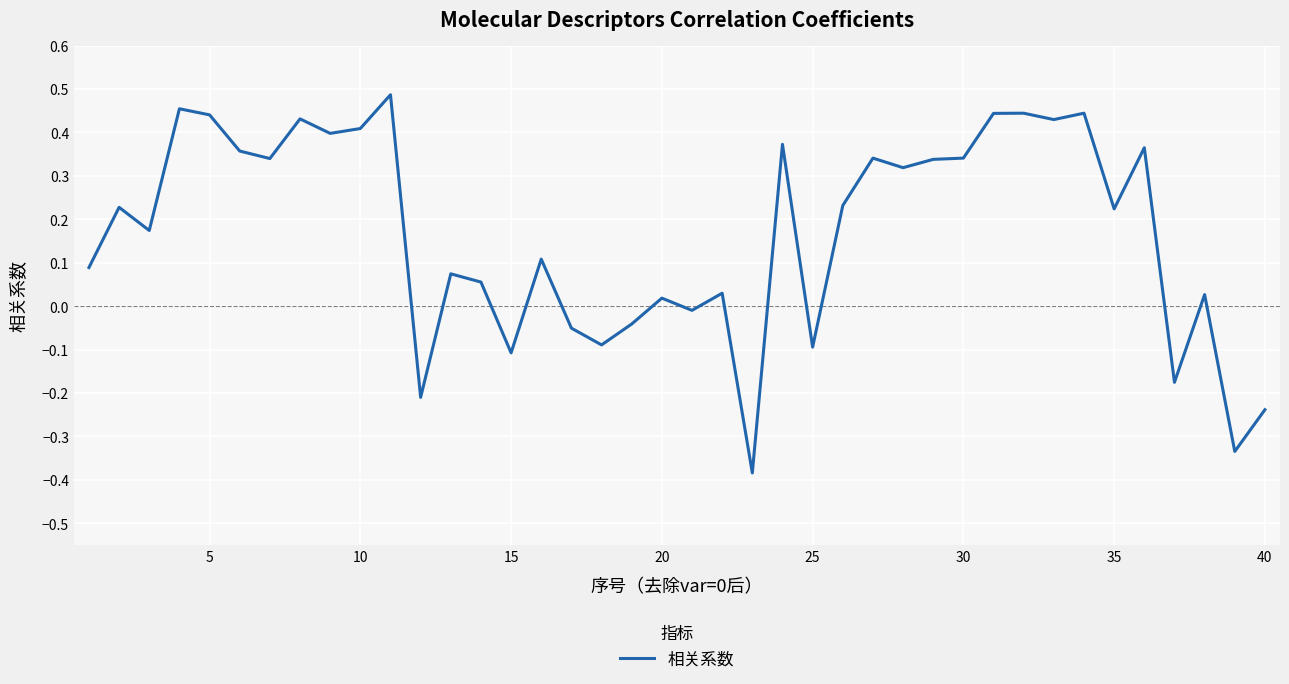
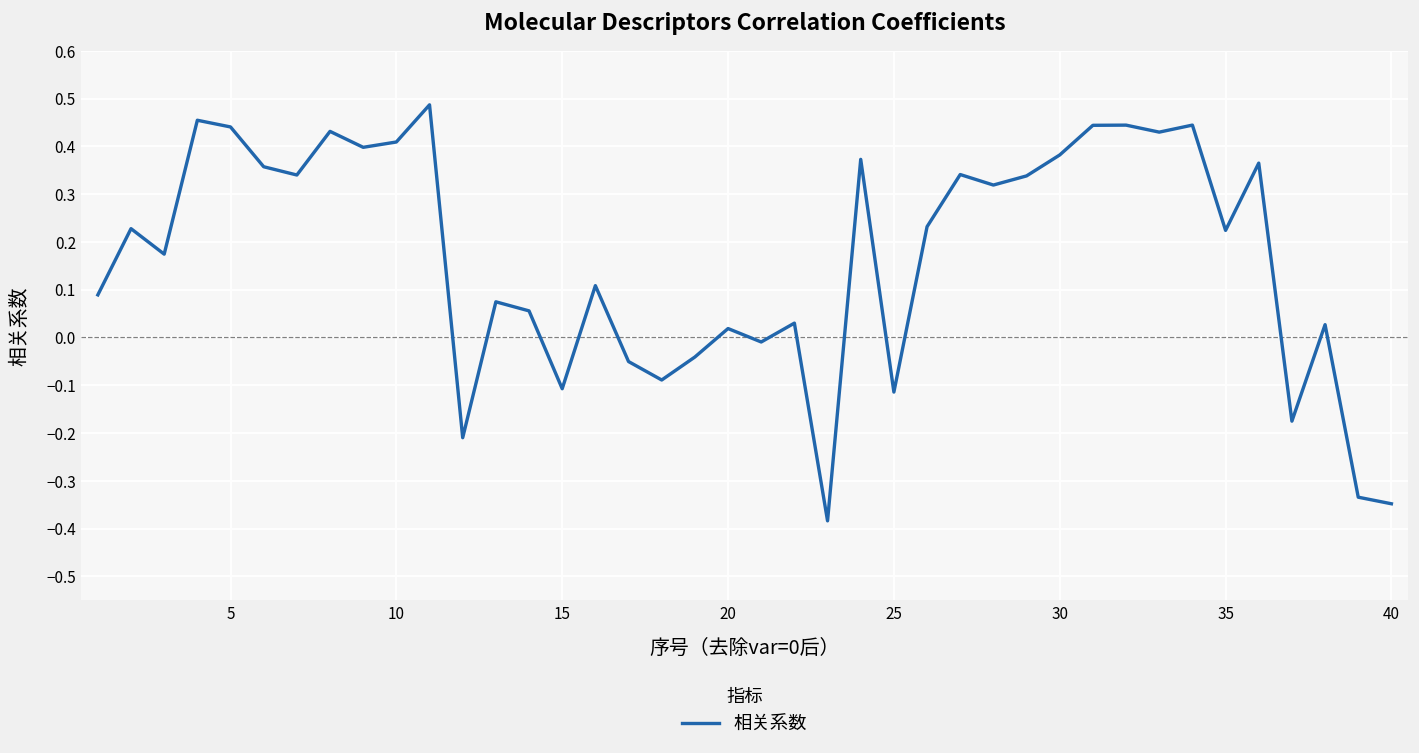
  {
    "5": 0.44,
    "10": 0.41,
    "15": -0.11,
    "20": 0.02,
-   "25": -0.09,
-   "30": 0.34,
+   "25": -0.11,
+   "30": 0.38,
    "35": 0.22,
-   "40": -0.24
+   "40": -0.35
  }
